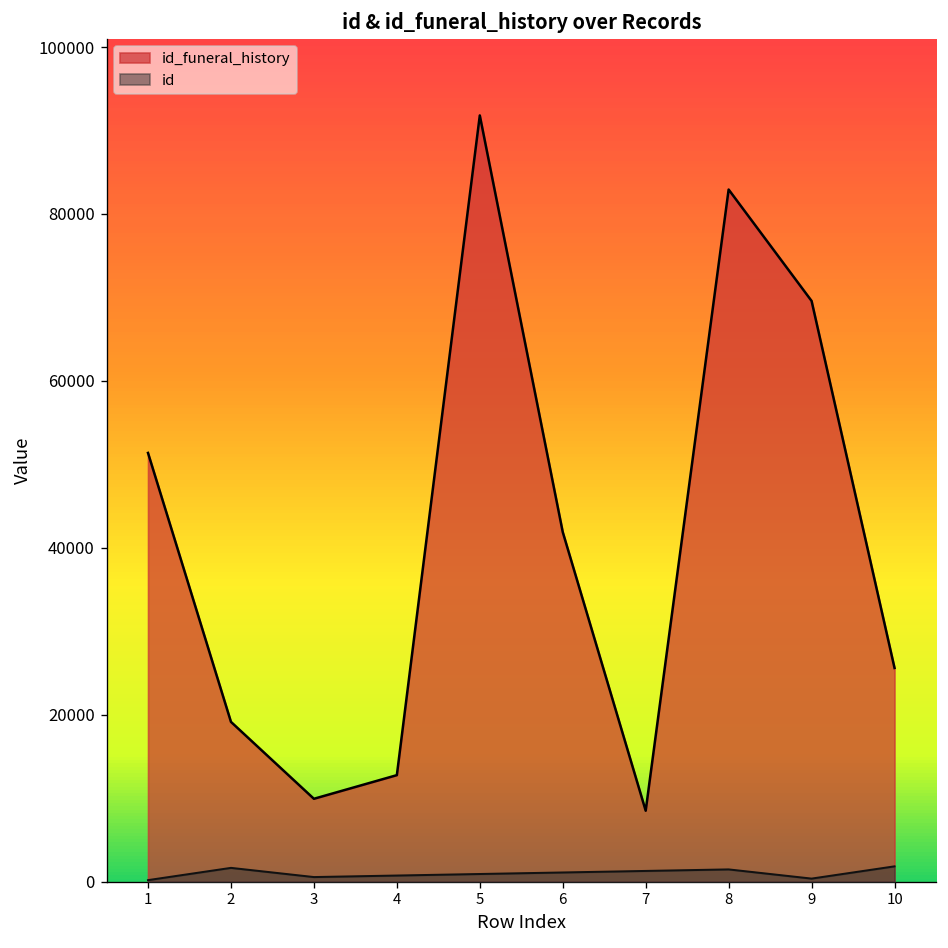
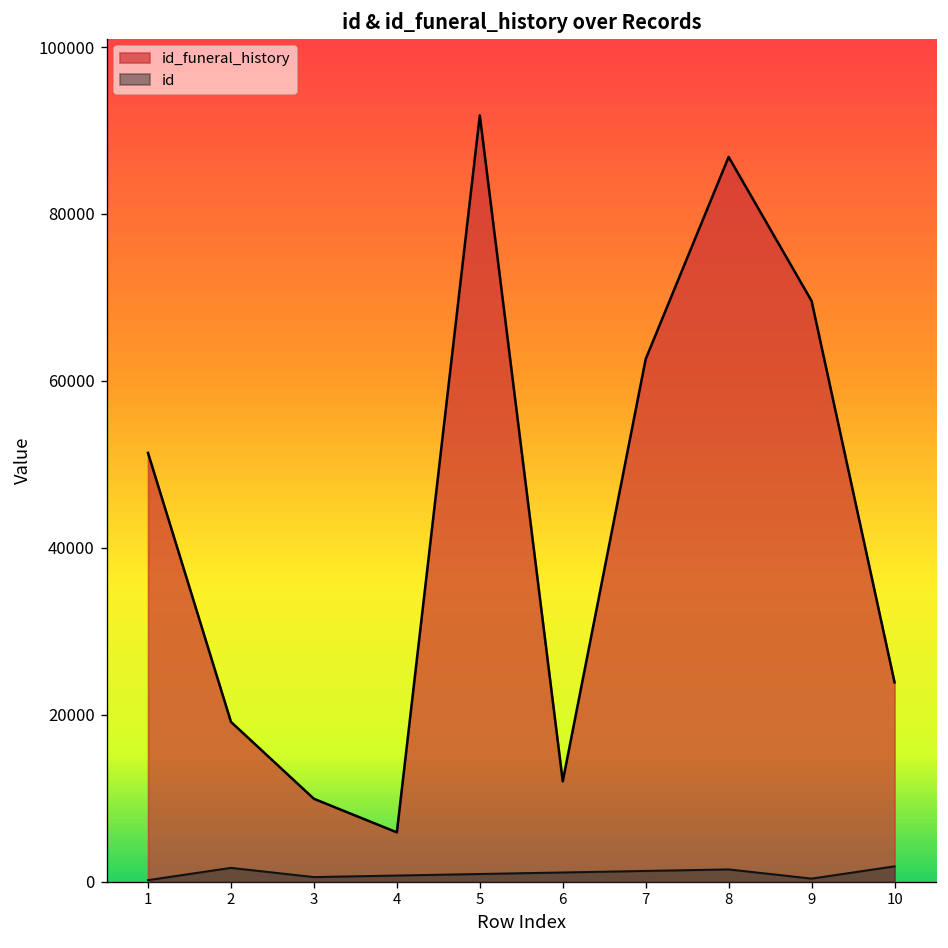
  {
    "id_funeral_history": {
      "1": 51000,
      "2": 19000,
      "3": 10000,
-     "4": 13000,
+     "4": 6000,
      "5": 92000,
-     "6": 42000,
-     "7": 9000,
-     "8": 83000,
+     "6": 12000,
+     "7": 63000,
+     "8": 87000,
      "9": 70000,
-     "10": 26000
+     "10": 24000
    },
    "id": {
      "1": 0,
      "2": 2000,
      "3": 1000,
      "4": 1000,
      "5": 1000,
      "6": 1000,
      "7": 1000,
      "8": 1000,
      "9": 0,
      "10": 2000
    }
  }
